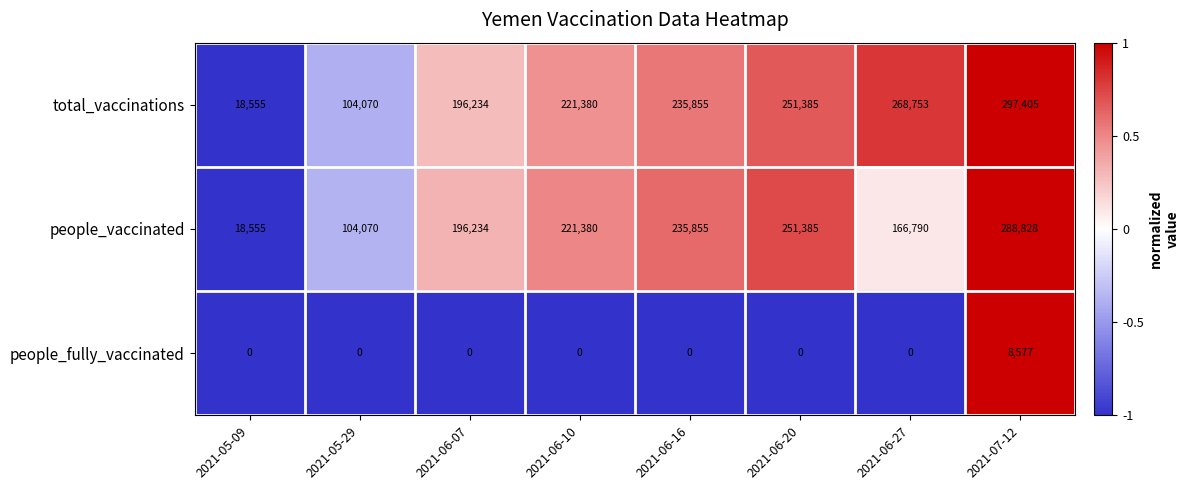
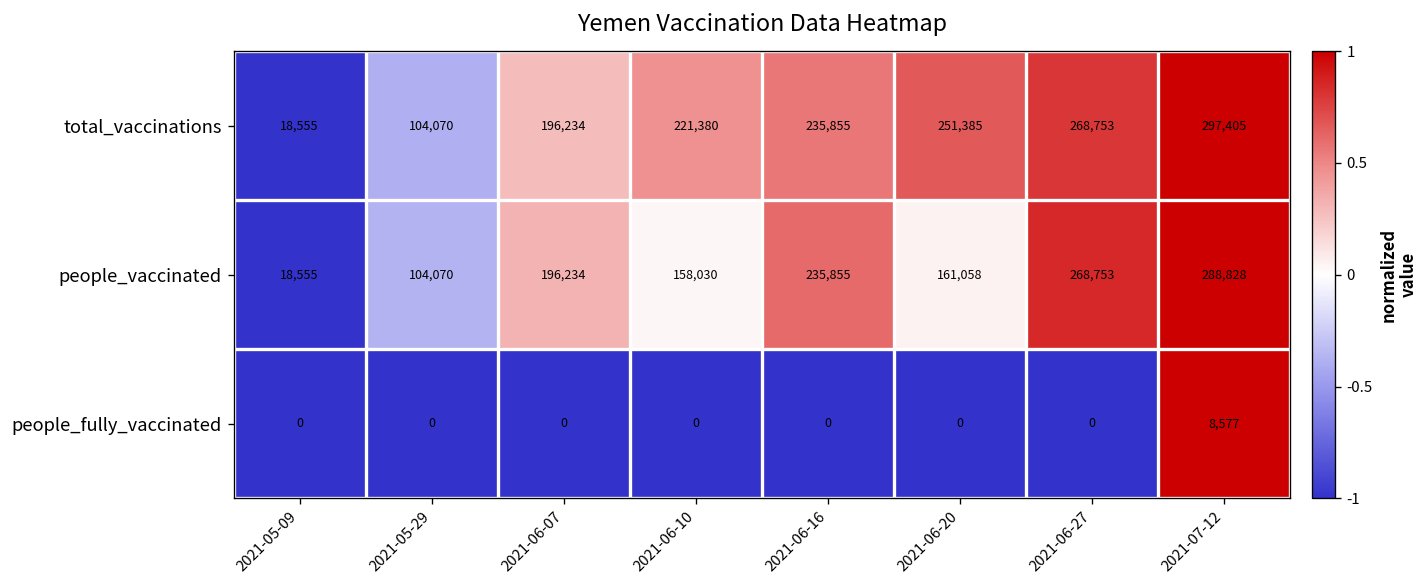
  {
    "total_vaccinations": {
      "2021-05-09": "18,555",
      "2021-05-29": "104,070",
      "2021-06-07": "196,234",
      "2021-06-10": "221,380",
      "2021-06-16": "235,855",
      "2021-06-20": "251,385",
      "2021-06-27": "268,753",
      "2021-07-12": "297,405"
    },
    "people_vaccinated": {
      "2021-05-09": "18,555",
      "2021-05-29": "104,070",
      "2021-06-07": "196,234",
-     "2021-06-10": "221,380",
+     "2021-06-10": "158,030",
      "2021-06-16": "235,855",
-     "2021-06-20": "251,385",
-     "2021-06-27": "166,790",
+     "2021-06-20": "161,058",
+     "2021-06-27": "268,753",
      "2021-07-12": "288,828"
    },
    "people_fully_vaccinated": {
      "2021-05-09": "0",
      "2021-05-29": "0",
      "2021-06-07": "0",
      "2021-06-10": "0",
      "2021-06-16": "0",
      "2021-06-20": "0",
      "2021-06-27": "0",
      "2021-07-12": "8,577"
    }
  }
